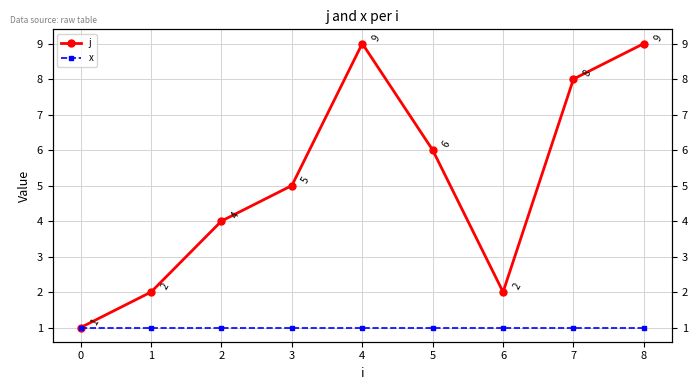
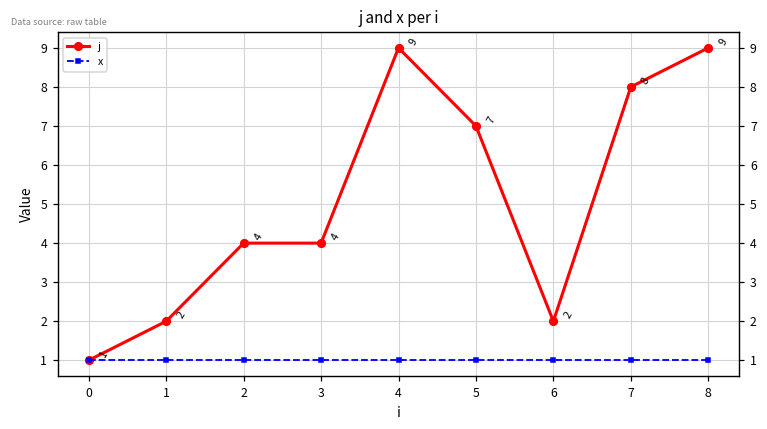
  {
    "j": {
      "1": 2,
      "2": 4,
-     "3": 5,
+     "3": 4,
      "4": 9,
-     "5": 6,
+     "5": 7,
      "6": 2,
      "7": 8,
      "8": 9
    },
    "x": {
      "1": 1.0,
      "2": 1.0,
      "3": 1.0,
      "4": 1.0,
      "5": 1.0,
      "6": 1.0,
      "7": 1.0,
      "8": 1.0
    }
  }
